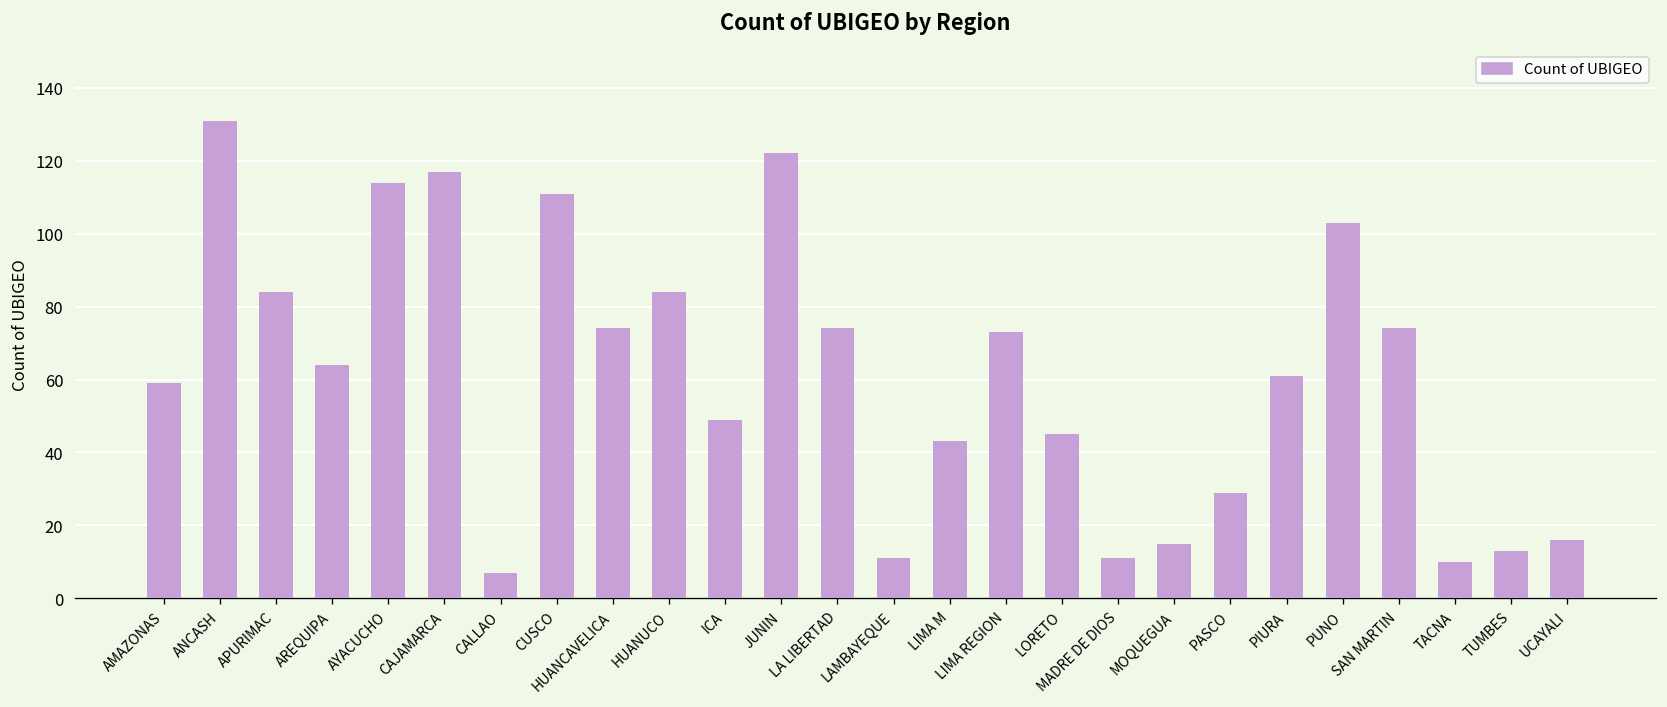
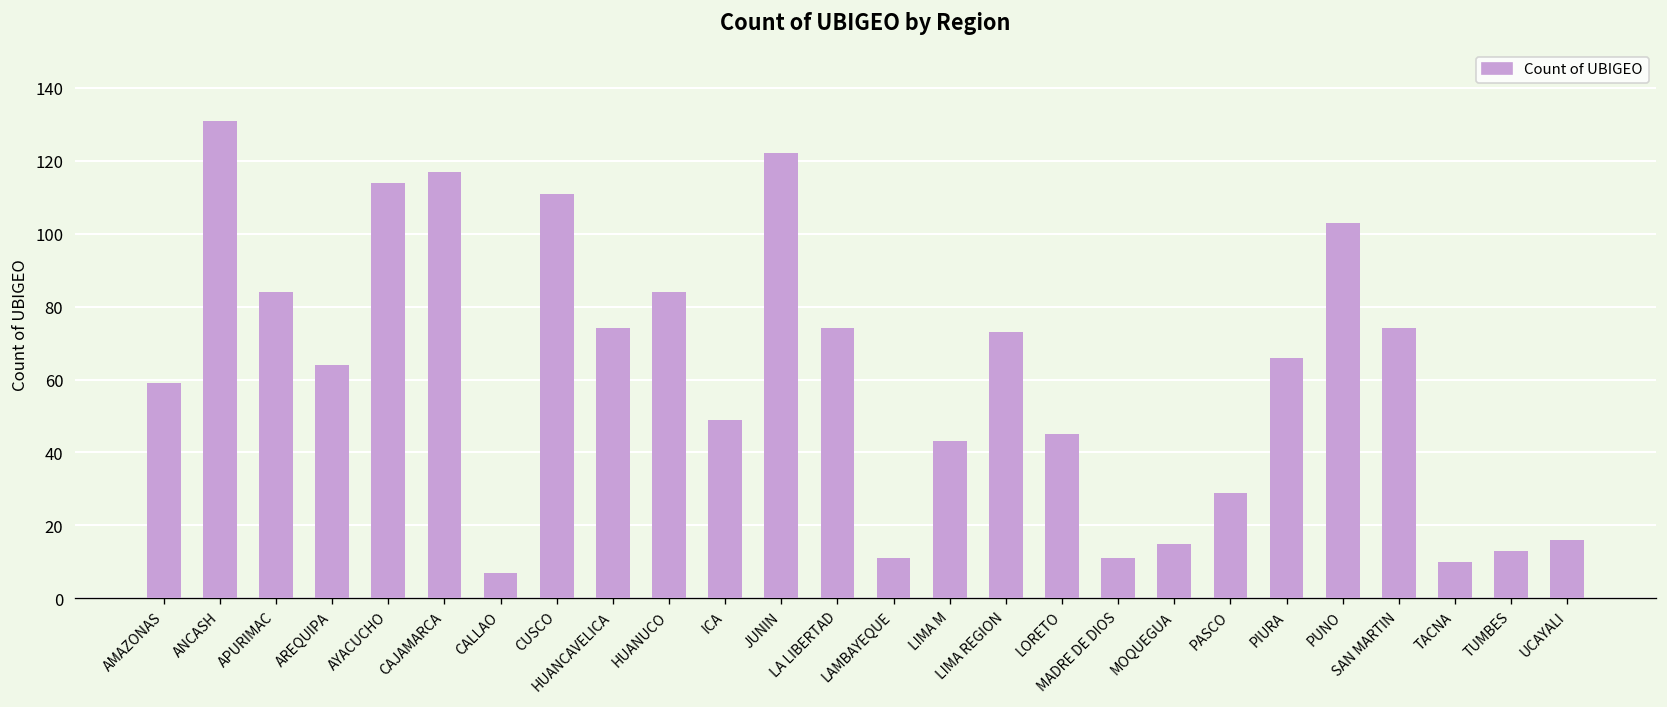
  {
    "AMAZONAS": 59,
    "ANCASH": 131,
    "APURIMAC": 84,
    "AREQUIPA": 64,
    "AYACUCHO": 114,
    "CAJAMARCA": 117,
    "CALLAO": 7,
    "CUSCO": 111,
    "HUANCAVELICA": 74,
    "HUANUCO": 84,
    "ICA": 49,
    "JUNIN": 122,
    "LA LIBERTAD": 74,
    "LAMBAYEQUE": 11,
    "LIMA M": 43,
    "LIMA REGION": 73,
    "LORETO": 45,
    "MADRE DE DIOS": 11,
    "MOQUEGUA": 15,
    "PASCO": 29,
-   "PIURA": 61,
+   "PIURA": 66,
    "PUNO": 103,
    "SAN MARTIN": 74,
    "TACNA": 10,
    "TUMBES": 13,
    "UCAYALI": 16
  }
